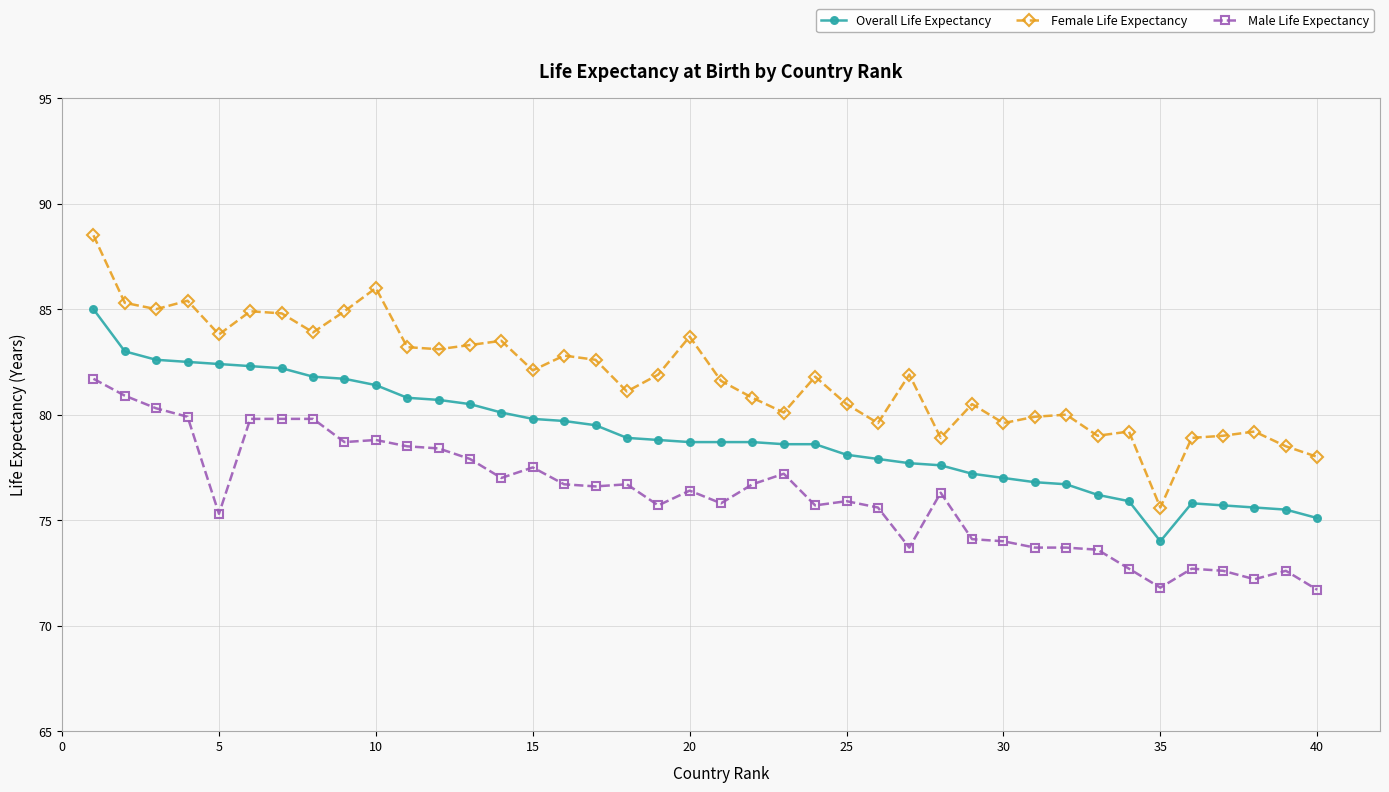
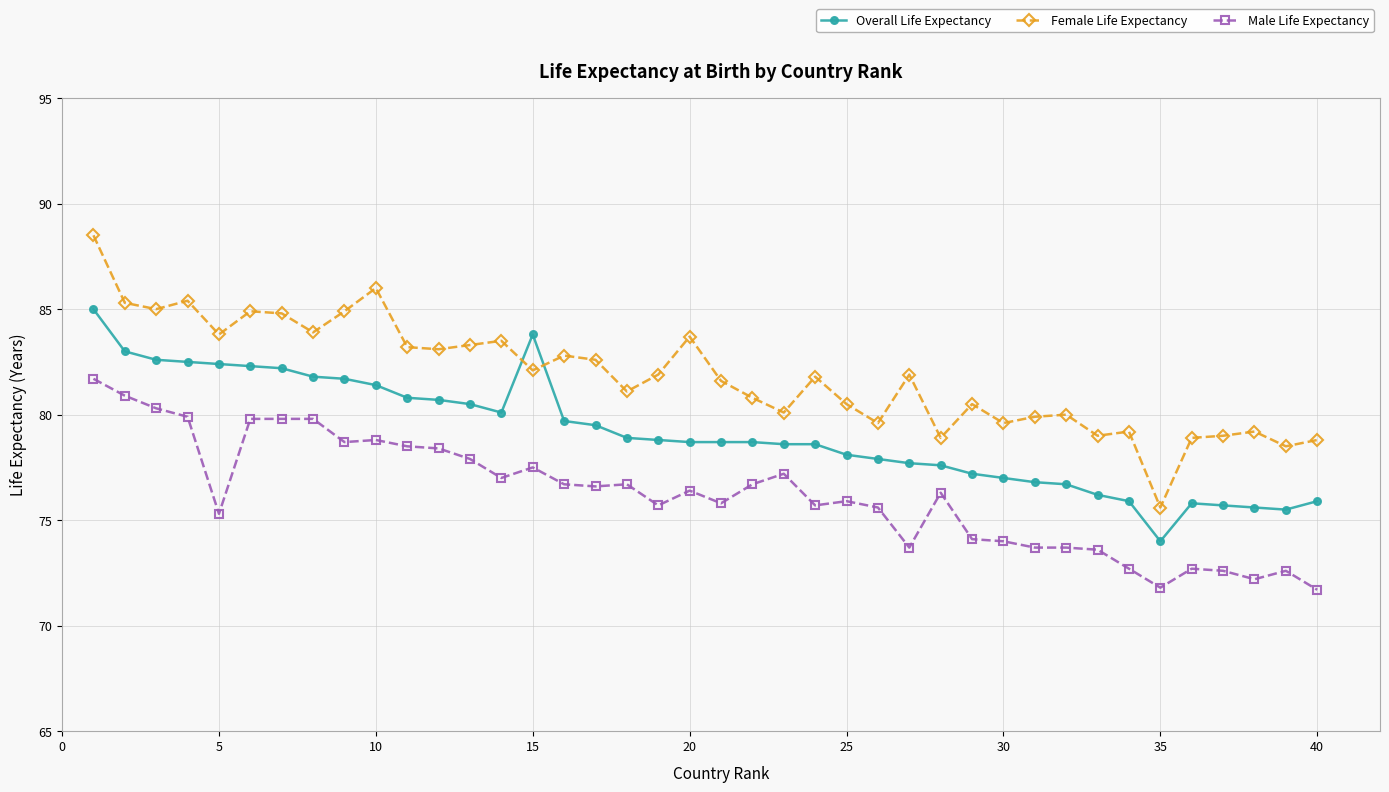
  {
    "Overall Life Expectancy": {
      "5": 82.4,
      "10": 81.4,
-     "15": 79.8,
+     "15": 83.8,
      "20": 78.7,
      "25": 78.1,
      "30": 77.0,
      "35": 74.0,
-     "40": 75.1
+     "40": 75.9
    },
    "Female Life Expectancy": {
      "5": 83.8,
      "10": 86.0,
      "15": 82.1,
      "20": 83.7,
      "25": 80.5,
      "30": 79.6,
      "35": 75.6,
-     "40": 78.0
+     "40": 78.8
    },
    "Male Life Expectancy": {
      "5": 75.3,
      "10": 78.8,
      "15": 77.5,
      "20": 76.4,
      "25": 75.9,
      "30": 74.0,
      "35": 71.8,
      "40": 71.7
    }
  }
